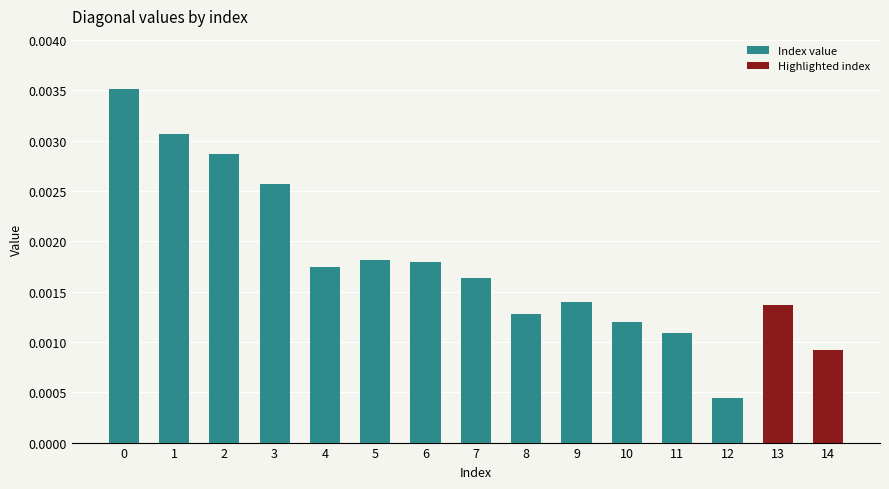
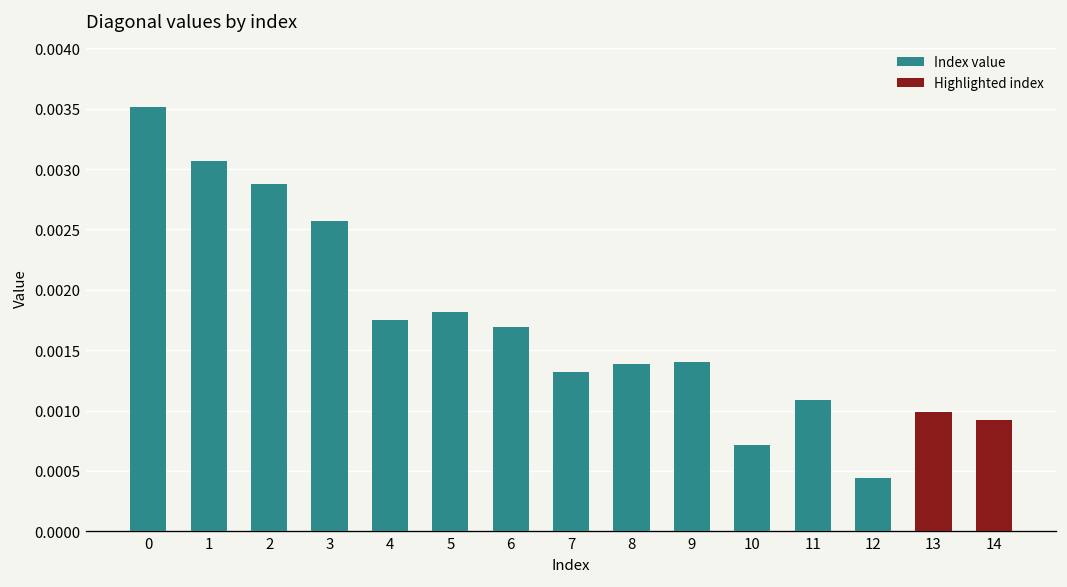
  {
    "Index value": {
      "0": 0.00351,
      "1": 0.00307,
      "2": 0.00287,
      "3": 0.00257,
      "4": 0.00175,
      "5": 0.00182,
-     "6": 0.00180,
-     "7": 0.00164,
-     "8": 0.00128,
+     "6": 0.00169,
+     "7": 0.00132,
+     "8": 0.00138,
      "9": 0.00140,
-     "10": 0.00120,
+     "10": 0.00072,
      "11": 0.00109,
      "12": 0.00044
    },
    "Highlighted index": {
-     "13": 0.00137,
+     "13": 0.00099,
      "14": 0.00092
    }
  }
